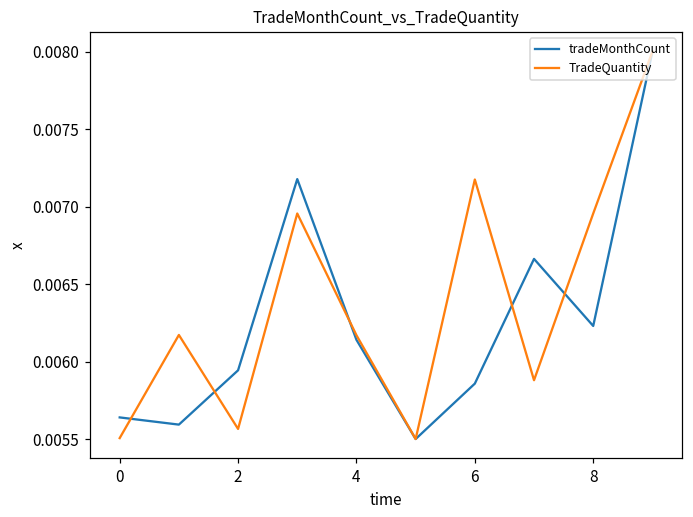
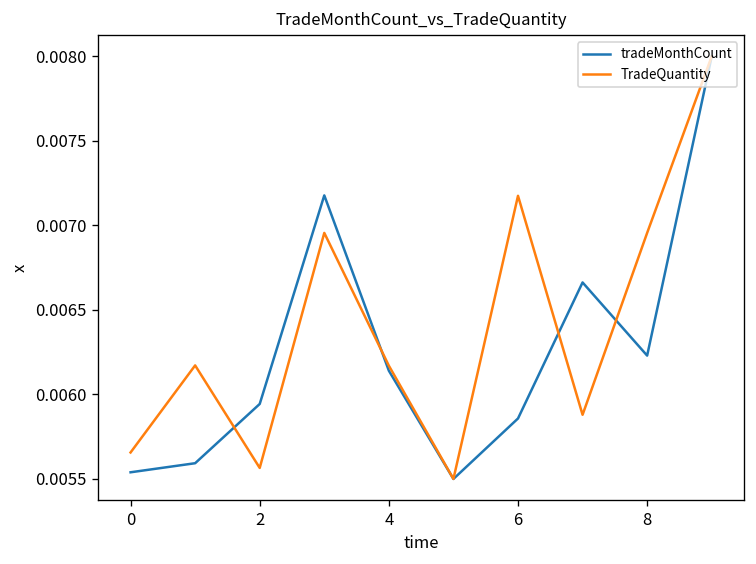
  {
    "tradeMonthCount": {
-     "0": 0.00564,
+     "0": 0.00554,
      "2": 0.00594,
      "4": 0.00614,
      "6": 0.00586,
      "8": 0.00623
    },
    "TradeQuantity": {
-     "0": 0.00551,
+     "0": 0.00566,
      "2": 0.00557,
      "4": 0.00617,
      "6": 0.00717,
      "8": 0.00696
    }
  }
